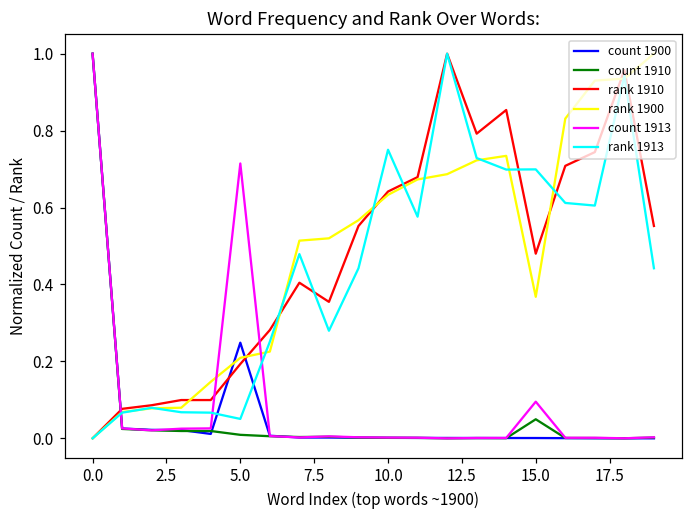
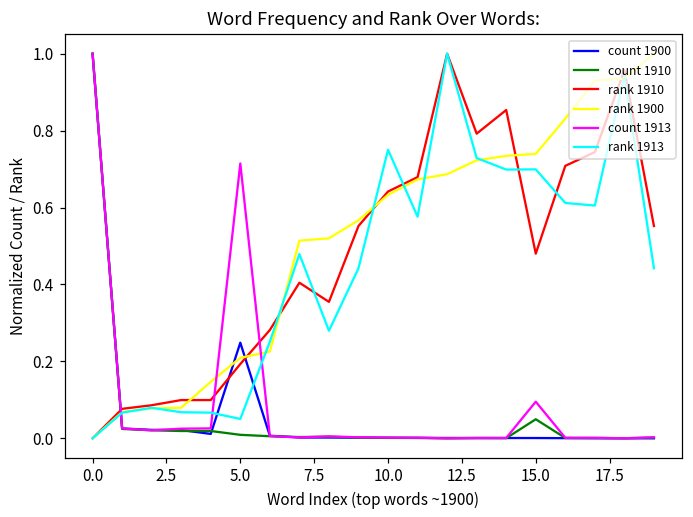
  {
    "count 1900": {
      "5.0": 0.25,
      "15.0": 0.00
    },
    "count 1910": {
      "5.0": 0.01,
      "15.0": 0.05
    },
    "rank 1910": {
      "5.0": 0.19,
      "10.0": 0.64,
      "15.0": 0.48
    },
    "rank 1900": {
      "5.0": 0.21,
      "10.0": 0.63,
-     "15.0": 0.37
+     "15.0": 0.74
    },
    "count 1913": {
      "5.0": 0.71,
      "15.0": 0.10
    },
    "rank 1913": {
      "5.0": 0.05,
      "10.0": 0.75,
      "15.0": 0.70
    }
  }
